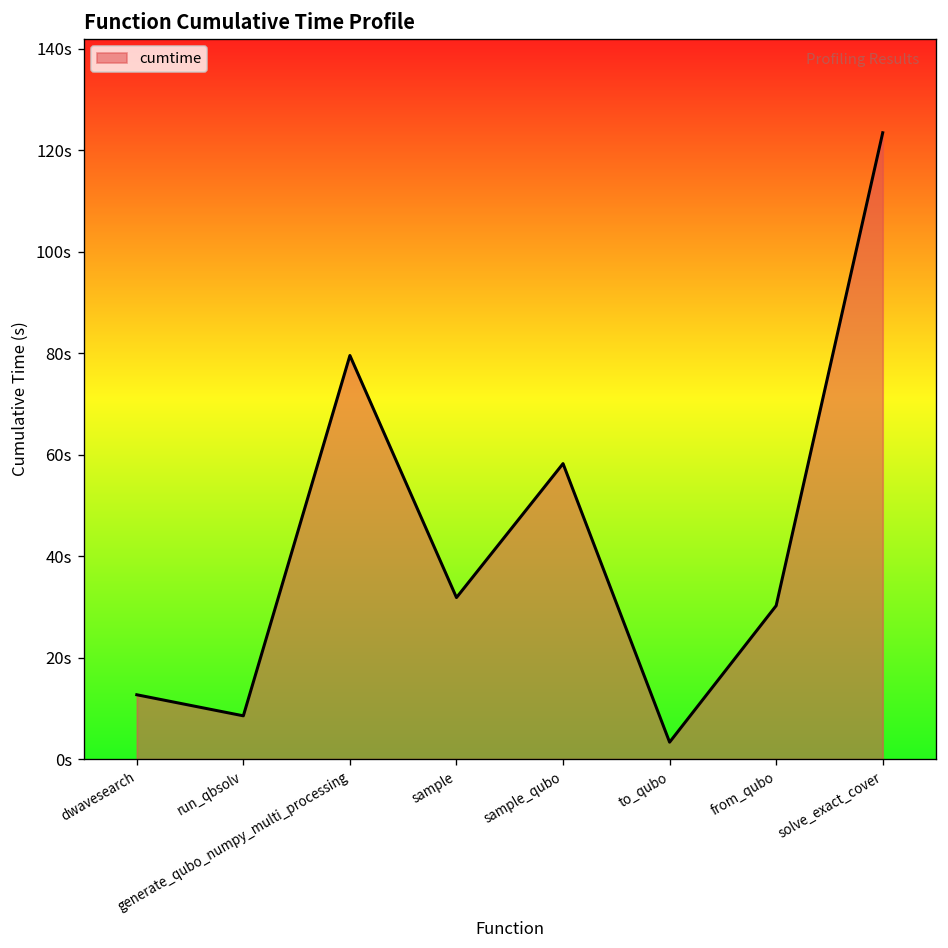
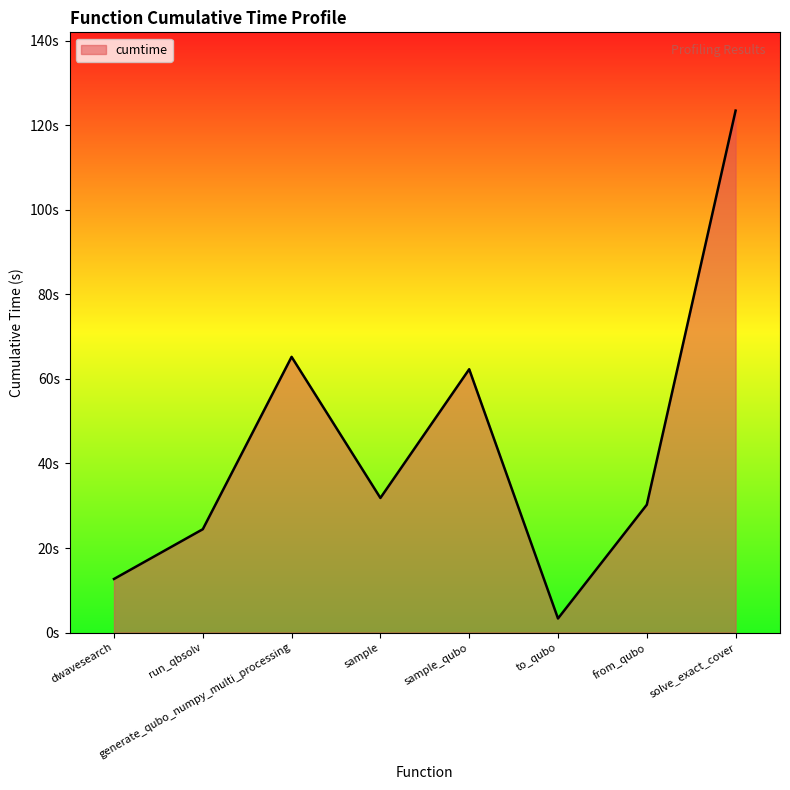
  {
    "dwavesearch": "13s",
-   "run_qbsolv": "9s",
-   "generate_qubo_numpy_multi_processing": "80s",
+   "run_qbsolv": "24s",
+   "generate_qubo_numpy_multi_processing": "65s",
    "sample": "32s",
-   "sample_qubo": "58s",
+   "sample_qubo": "62s",
    "to_qubo": "3s",
    "from_qubo": "30s",
    "solve_exact_cover": "123s"
  }
